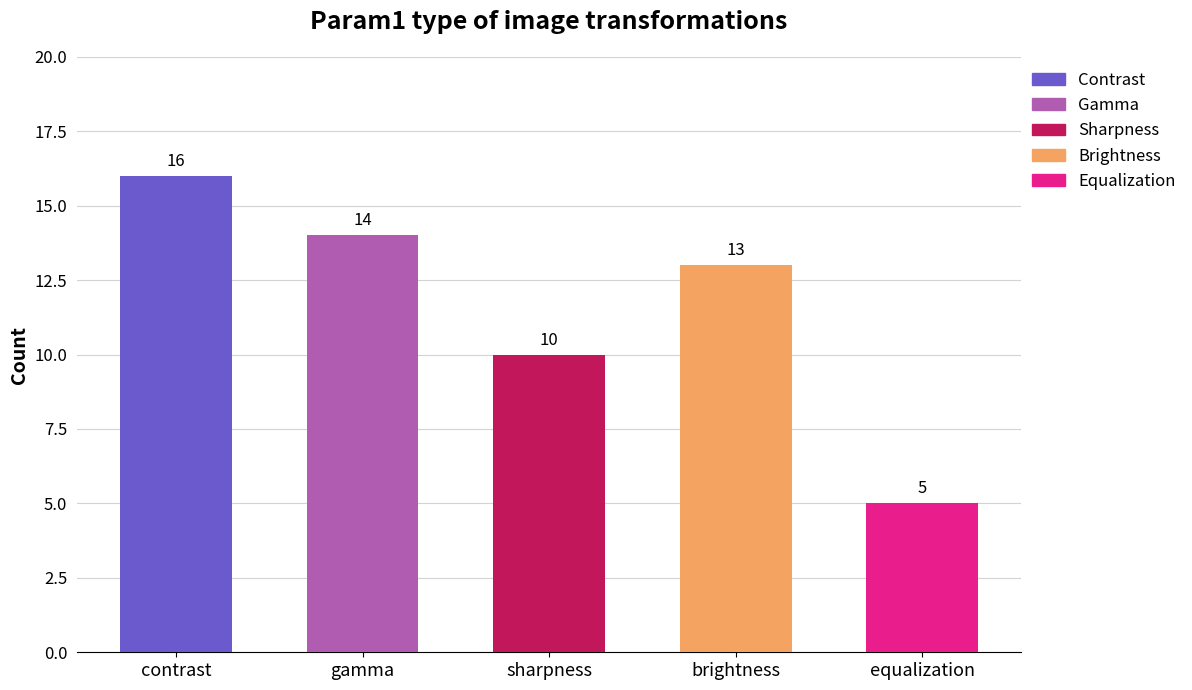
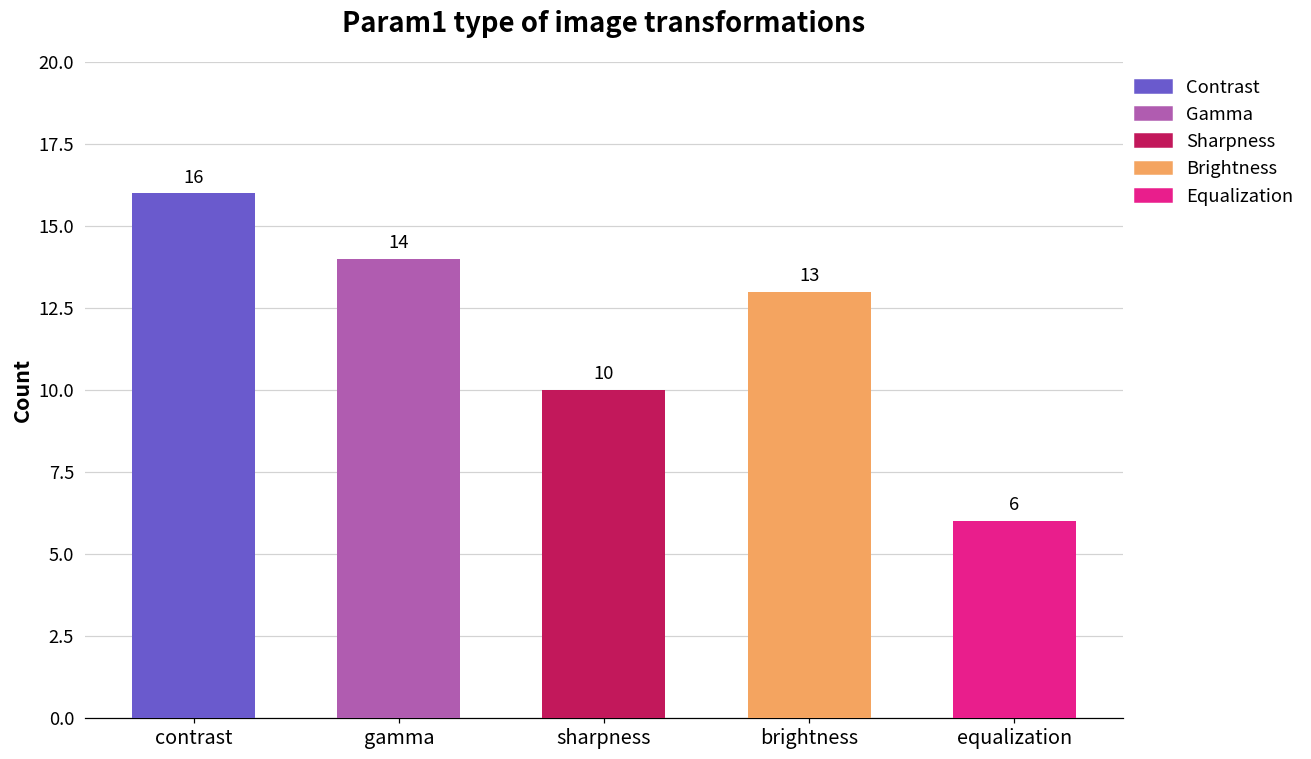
  {
    "contrast": 16,
    "gamma": 14,
    "sharpness": 10,
    "brightness": 13,
-   "equalization": 5
+   "equalization": 6
  }
